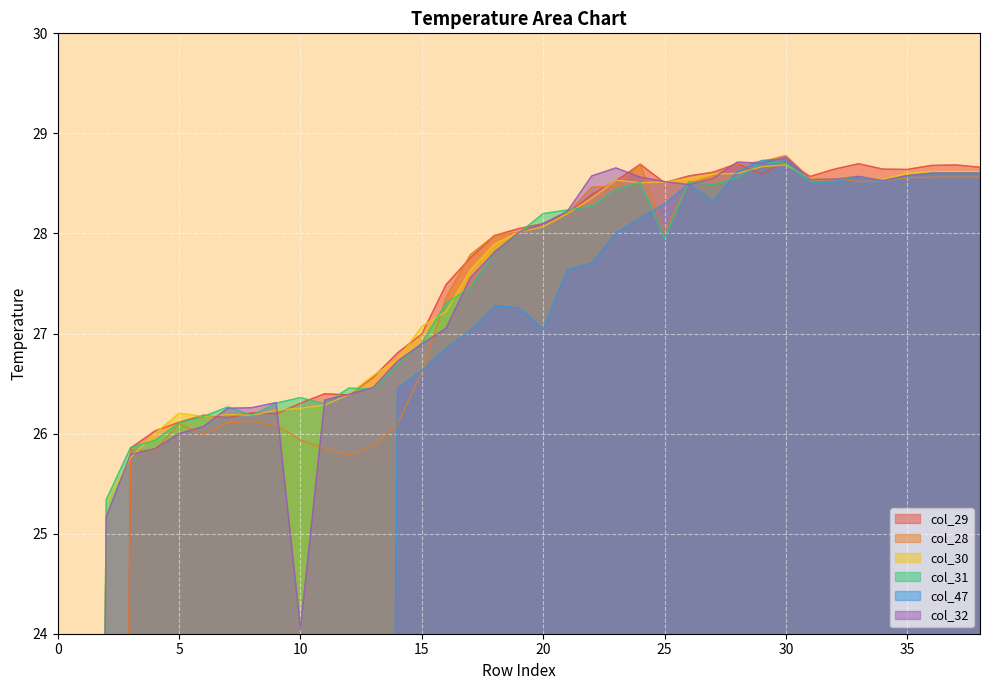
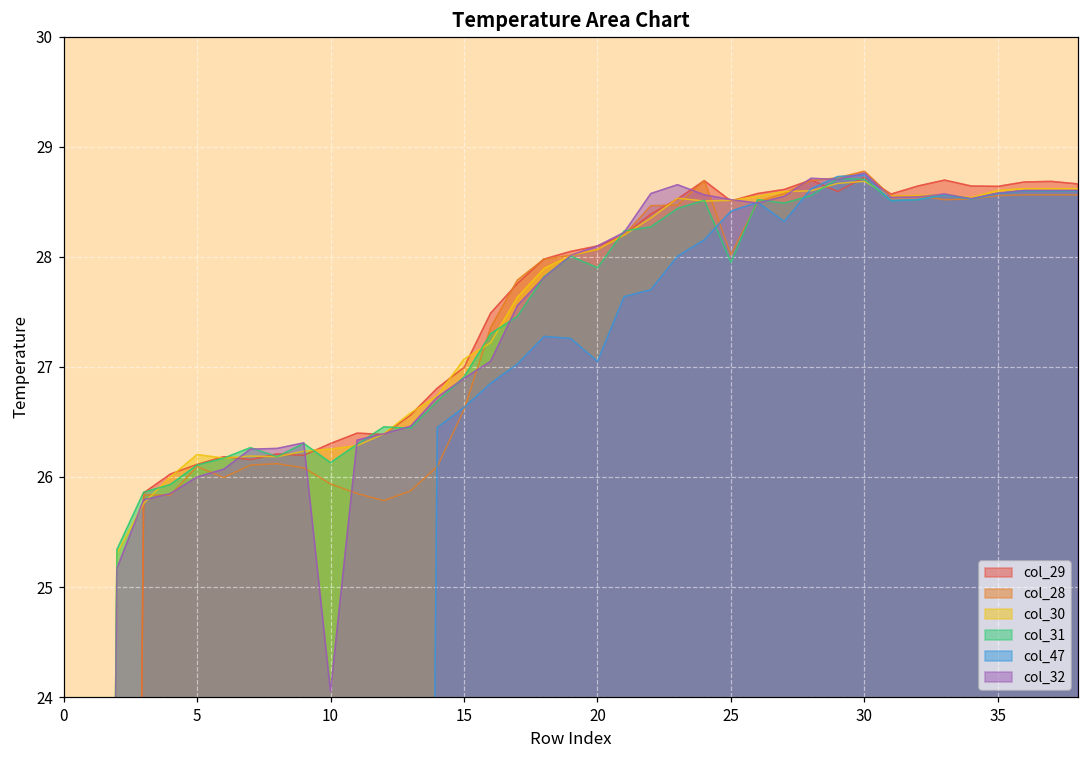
  {
    "col_31": {
-     "10": 26.36,
-     "20": 28.20,
+     "10": 26.13,
+     "20": 27.90,
      "25": 27.95
    },
    "col_47": {
      "20": 27.05,
-     "25": 28.30
+     "25": 28.42
    },
    "col_32": {
      "5": 26.00,
      "10": 24.05
    }
  }
